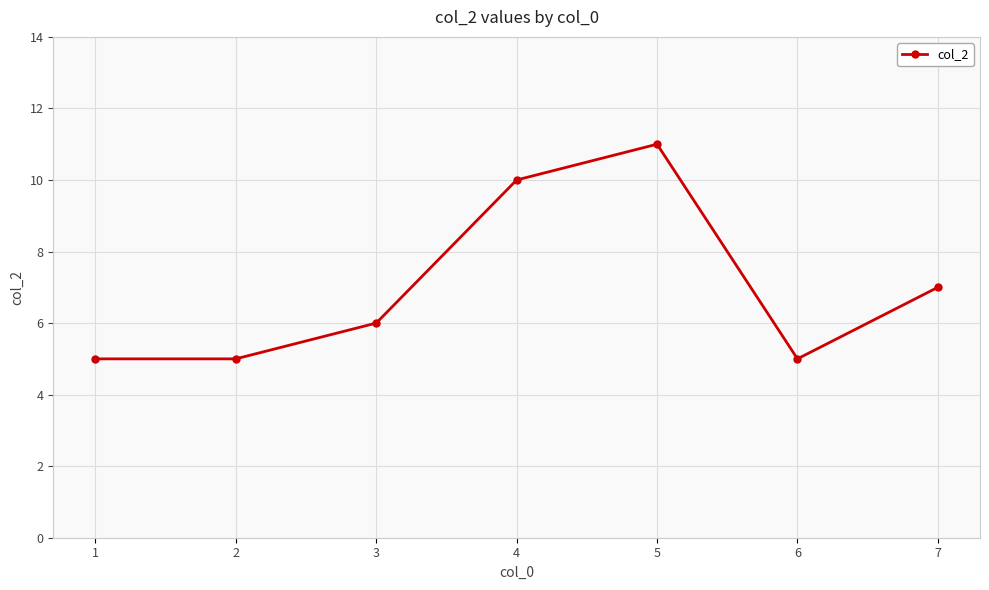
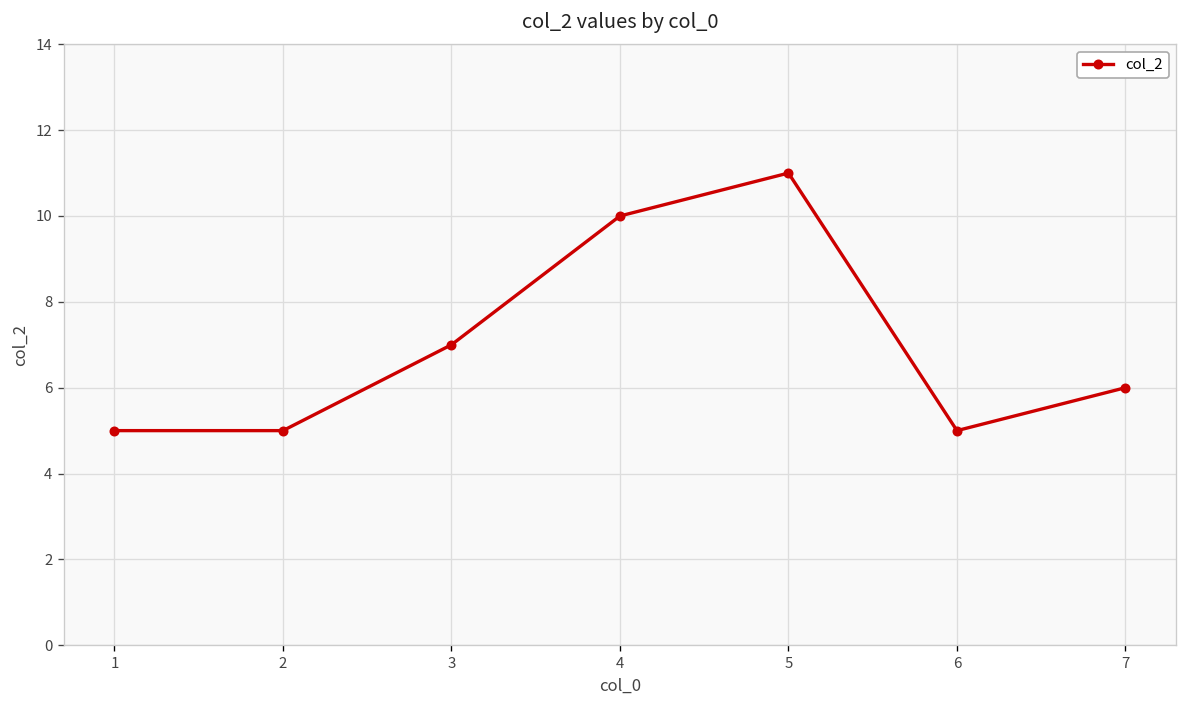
  {
    "1": 5,
    "2": 5,
-   "3": 6,
+   "3": 7,
    "4": 10,
    "5": 11,
    "6": 5,
-   "7": 7
+   "7": 6
  }
